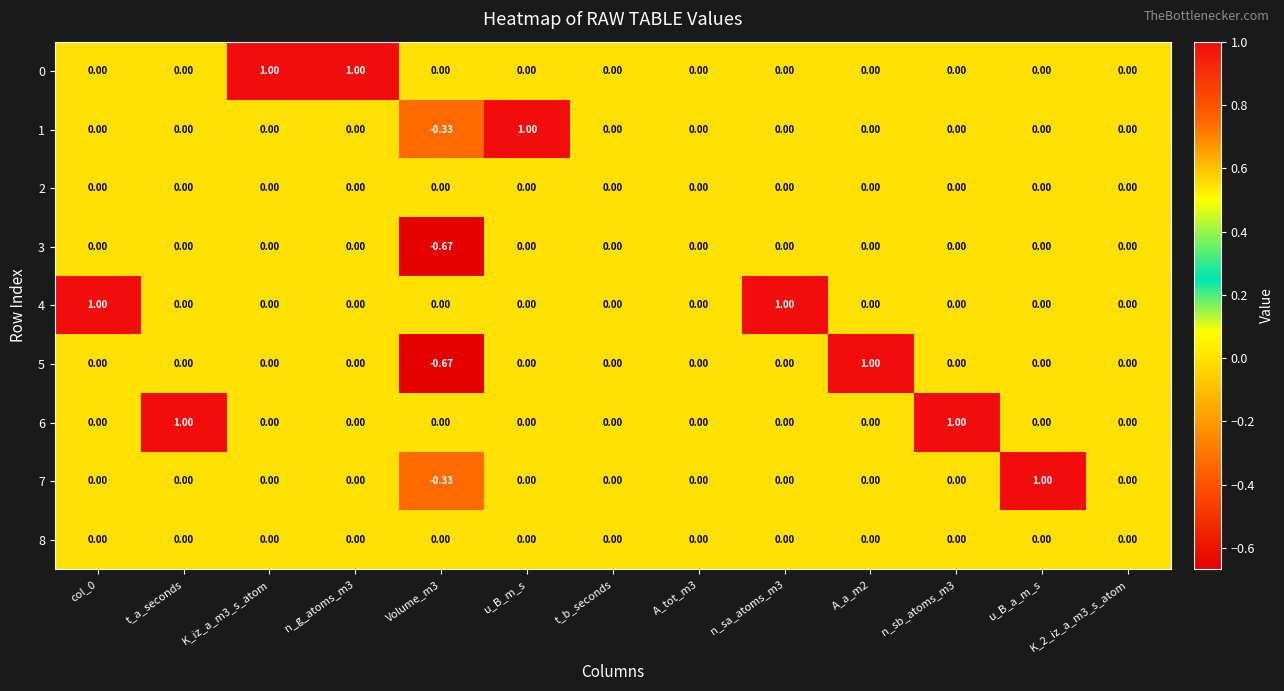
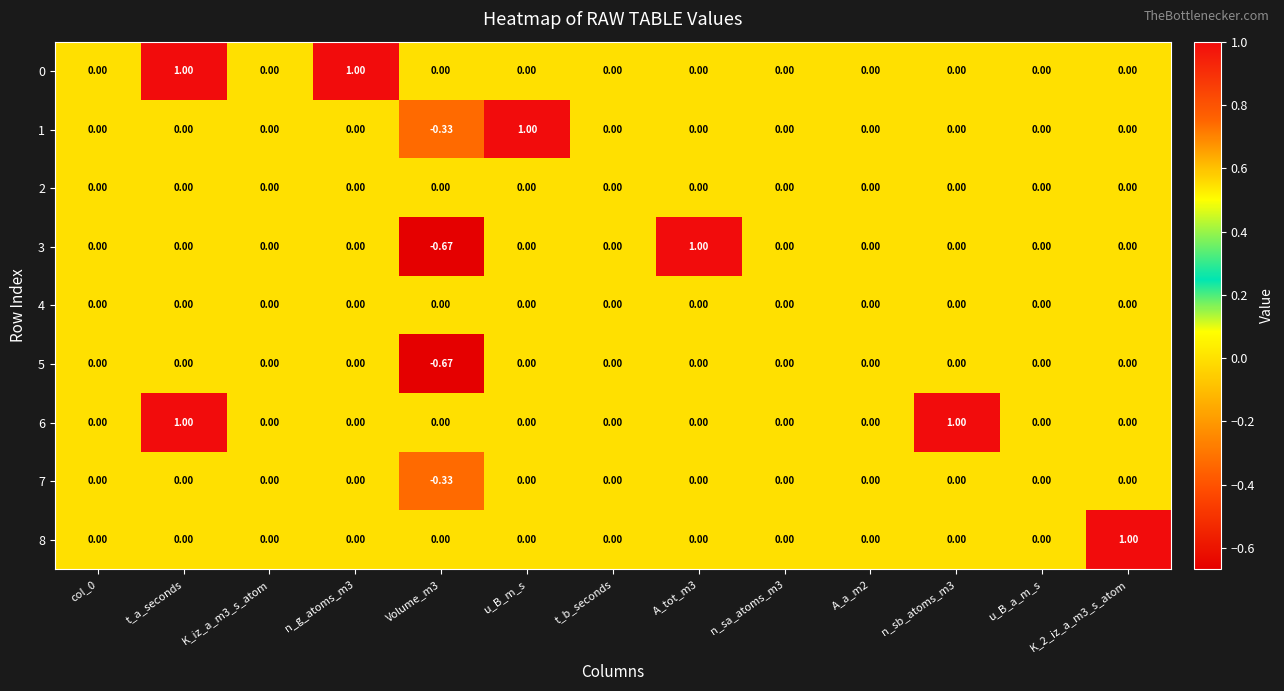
  {
    "0": {
      "col_0": 0.00,
-     "t_a_seconds": 0.00,
-     "K_iz_a_m3_s_atom": 1.00,
+     "t_a_seconds": 1.00,
+     "K_iz_a_m3_s_atom": 0.00,
      "n_g_atoms_m3": 1.00,
      "Volume_m3": 0.00,
      "u_B_m_s": 0.00,
      "t_b_seconds": 0.00,
      "A_tot_m3": 0.00,
      "n_sa_atoms_m3": 0.00,
      "A_a_m2": 0.00,
      "n_sb_atoms_m3": 0.00,
      "u_B_a_m_s": 0.00,
      "K_2_iz_a_m3_s_atom": 0.00
    },
    "1": {
      "col_0": 0.00,
      "t_a_seconds": 0.00,
      "K_iz_a_m3_s_atom": 0.00,
      "n_g_atoms_m3": 0.00,
      "Volume_m3": -0.33,
      "u_B_m_s": 1.00,
      "t_b_seconds": 0.00,
      "A_tot_m3": 0.00,
      "n_sa_atoms_m3": 0.00,
      "A_a_m2": 0.00,
      "n_sb_atoms_m3": 0.00,
      "u_B_a_m_s": 0.00,
      "K_2_iz_a_m3_s_atom": 0.00
    },
    "2": {
      "col_0": 0.00,
      "t_a_seconds": 0.00,
      "K_iz_a_m3_s_atom": 0.00,
      "n_g_atoms_m3": 0.00,
      "Volume_m3": 0.00,
      "u_B_m_s": 0.00,
      "t_b_seconds": 0.00,
      "A_tot_m3": 0.00,
      "n_sa_atoms_m3": 0.00,
      "A_a_m2": 0.00,
      "n_sb_atoms_m3": 0.00,
      "u_B_a_m_s": 0.00,
      "K_2_iz_a_m3_s_atom": 0.00
    },
    "3": {
      "col_0": 0.00,
      "t_a_seconds": 0.00,
      "K_iz_a_m3_s_atom": 0.00,
      "n_g_atoms_m3": 0.00,
      "Volume_m3": -0.67,
      "u_B_m_s": 0.00,
      "t_b_seconds": 0.00,
-     "A_tot_m3": 0.00,
+     "A_tot_m3": 1.00,
      "n_sa_atoms_m3": 0.00,
      "A_a_m2": 0.00,
      "n_sb_atoms_m3": 0.00,
      "u_B_a_m_s": 0.00,
      "K_2_iz_a_m3_s_atom": 0.00
    },
    "4": {
-     "col_0": 1.00,
+     "col_0": 0.00,
      "t_a_seconds": 0.00,
      "K_iz_a_m3_s_atom": 0.00,
      "n_g_atoms_m3": 0.00,
      "Volume_m3": 0.00,
      "u_B_m_s": 0.00,
      "t_b_seconds": 0.00,
      "A_tot_m3": 0.00,
-     "n_sa_atoms_m3": 1.00,
+     "n_sa_atoms_m3": 0.00,
      "A_a_m2": 0.00,
      "n_sb_atoms_m3": 0.00,
      "u_B_a_m_s": 0.00,
      "K_2_iz_a_m3_s_atom": 0.00
    },
    "5": {
      "col_0": 0.00,
      "t_a_seconds": 0.00,
      "K_iz_a_m3_s_atom": 0.00,
      "n_g_atoms_m3": 0.00,
      "Volume_m3": -0.67,
      "u_B_m_s": 0.00,
      "t_b_seconds": 0.00,
      "A_tot_m3": 0.00,
      "n_sa_atoms_m3": 0.00,
-     "A_a_m2": 1.00,
+     "A_a_m2": 0.00,
      "n_sb_atoms_m3": 0.00,
      "u_B_a_m_s": 0.00,
      "K_2_iz_a_m3_s_atom": 0.00
    },
    "6": {
      "col_0": 0.00,
      "t_a_seconds": 1.00,
      "K_iz_a_m3_s_atom": 0.00,
      "n_g_atoms_m3": 0.00,
      "Volume_m3": 0.00,
      "u_B_m_s": 0.00,
      "t_b_seconds": 0.00,
      "A_tot_m3": 0.00,
      "n_sa_atoms_m3": 0.00,
      "A_a_m2": 0.00,
      "n_sb_atoms_m3": 1.00,
      "u_B_a_m_s": 0.00,
      "K_2_iz_a_m3_s_atom": 0.00
    },
    "7": {
      "col_0": 0.00,
      "t_a_seconds": 0.00,
      "K_iz_a_m3_s_atom": 0.00,
      "n_g_atoms_m3": 0.00,
      "Volume_m3": -0.33,
      "u_B_m_s": 0.00,
      "t_b_seconds": 0.00,
      "A_tot_m3": 0.00,
      "n_sa_atoms_m3": 0.00,
      "A_a_m2": 0.00,
      "n_sb_atoms_m3": 0.00,
-     "u_B_a_m_s": 1.00,
+     "u_B_a_m_s": 0.00,
      "K_2_iz_a_m3_s_atom": 0.00
    },
    "8": {
      "col_0": 0.00,
      "t_a_seconds": 0.00,
      "K_iz_a_m3_s_atom": 0.00,
      "n_g_atoms_m3": 0.00,
      "Volume_m3": 0.00,
      "u_B_m_s": 0.00,
      "t_b_seconds": 0.00,
      "A_tot_m3": 0.00,
      "n_sa_atoms_m3": 0.00,
      "A_a_m2": 0.00,
      "n_sb_atoms_m3": 0.00,
      "u_B_a_m_s": 0.00,
-     "K_2_iz_a_m3_s_atom": 0.00
+     "K_2_iz_a_m3_s_atom": 1.00
    }
  }
